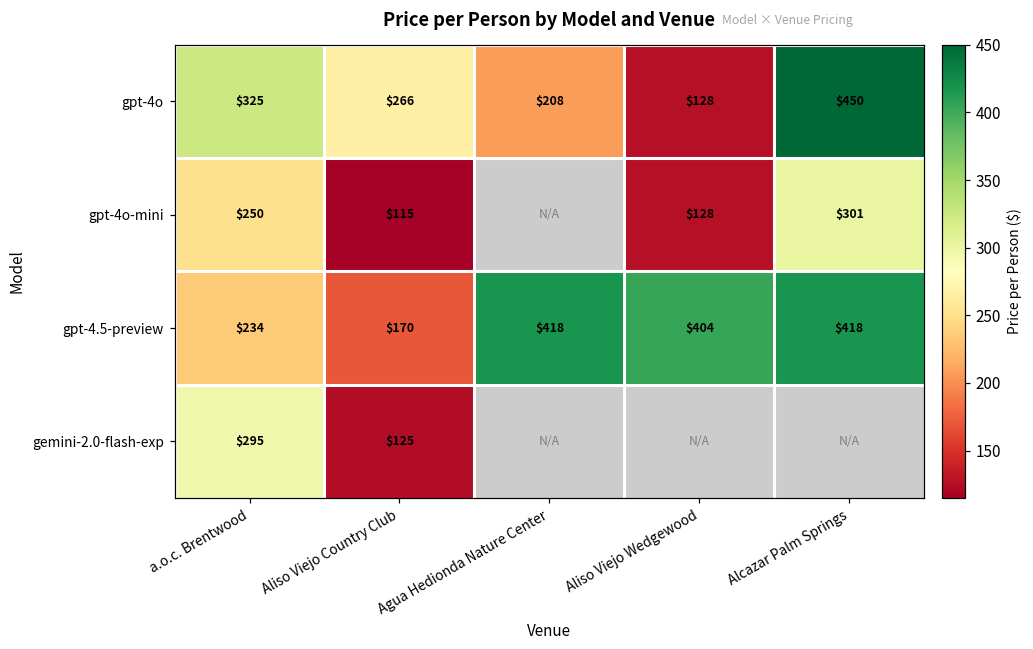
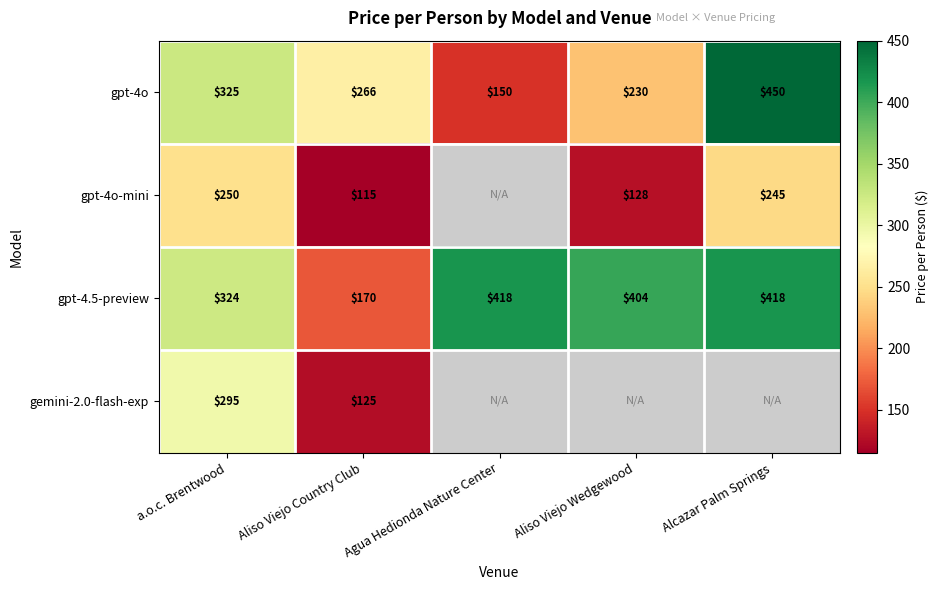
  {
    "gpt-4o": {
      "a.o.c. Brentwood": "$325",
      "Aliso Viejo Country Club": "$266",
-     "Agua Hedionda Nature Center": "$208",
-     "Aliso Viejo Wedgewood": "$128",
+     "Agua Hedionda Nature Center": "$150",
+     "Aliso Viejo Wedgewood": "$230",
      "Alcazar Palm Springs": "$450"
    },
    "gpt-4o-mini": {
      "a.o.c. Brentwood": "$250",
      "Aliso Viejo Country Club": "$115",
      "Aliso Viejo Wedgewood": "$128",
-     "Alcazar Palm Springs": "$301"
+     "Alcazar Palm Springs": "$245"
    },
    "gpt-4.5-preview": {
-     "a.o.c. Brentwood": "$234",
+     "a.o.c. Brentwood": "$324",
      "Aliso Viejo Country Club": "$170",
      "Agua Hedionda Nature Center": "$418",
      "Aliso Viejo Wedgewood": "$404",
      "Alcazar Palm Springs": "$418"
    },
    "gemini-2.0-flash-exp": {
      "a.o.c. Brentwood": "$295",
      "Aliso Viejo Country Club": "$125"
    }
  }
